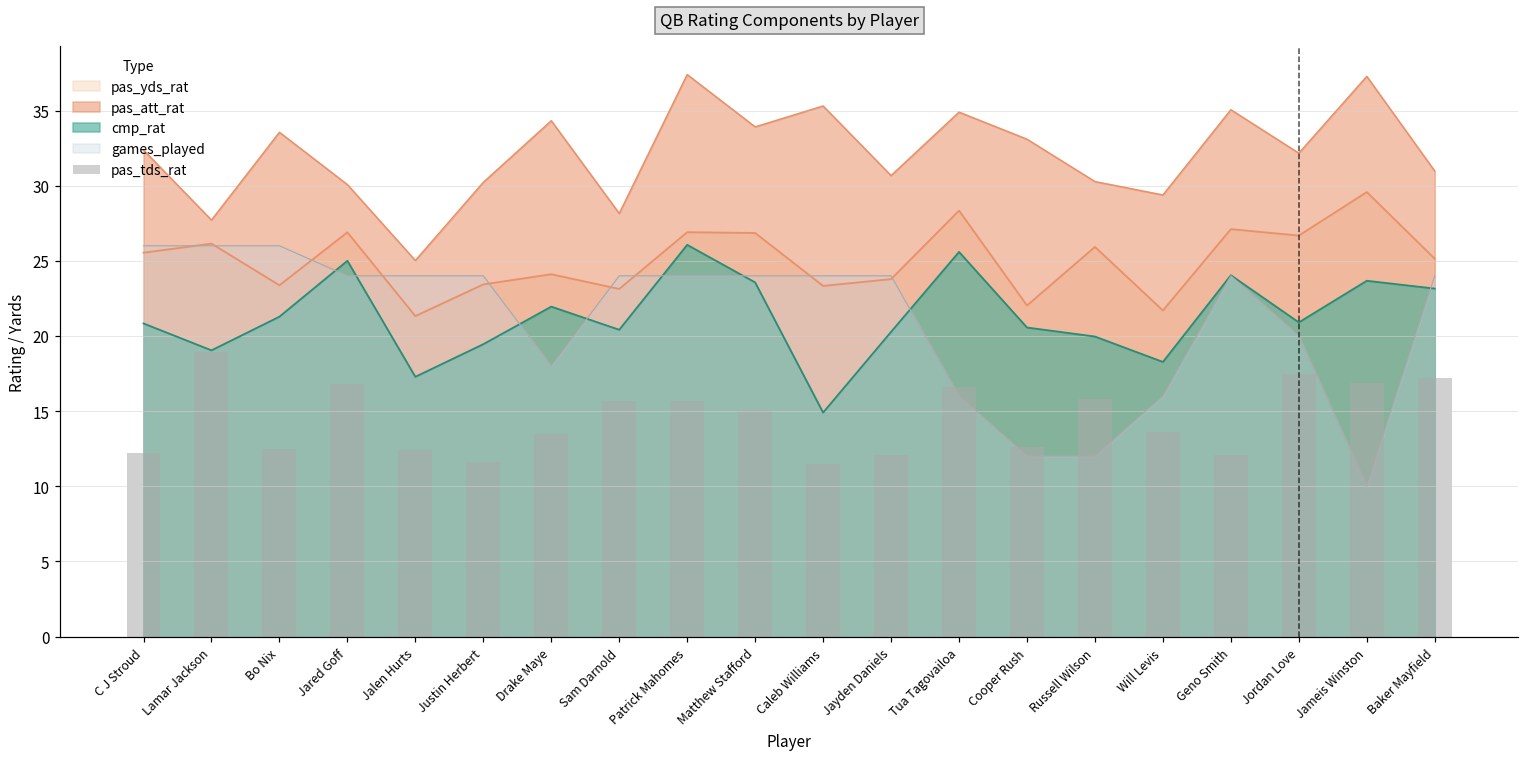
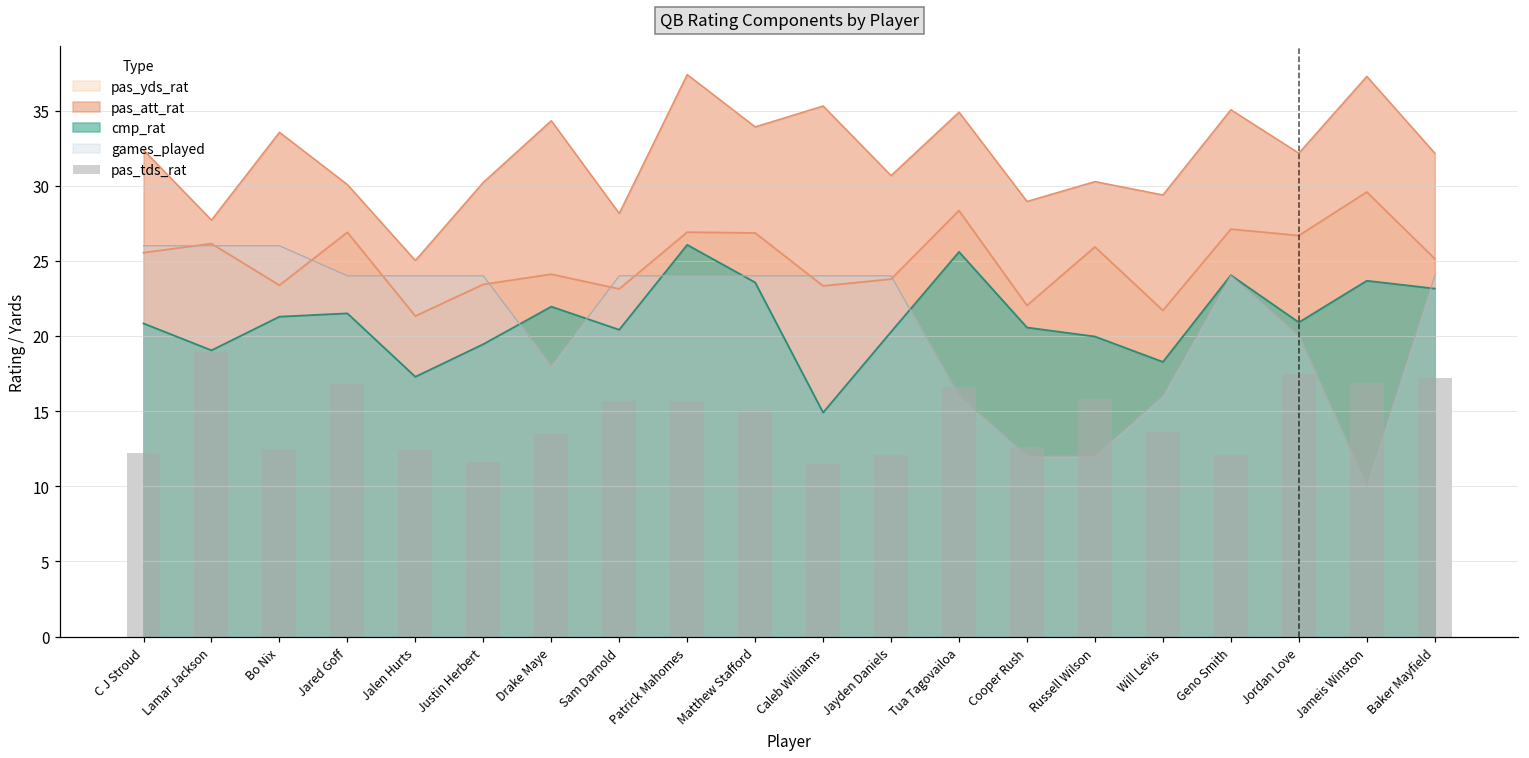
  {
    "pas_tds_rat": {
      "C J Stroud": 12.2,
      "Lamar Jackson": 18.9,
      "Bo Nix": 12.5,
      "Jared Goff": 16.8,
      "Jalen Hurts": 12.4,
      "Justin Herbert": 11.6,
      "Drake Maye": 13.5,
      "Sam Darnold": 15.7,
      "Patrick Mahomes": 15.7,
      "Matthew Stafford": 15.1,
      "Caleb Williams": 11.5,
      "Jayden Daniels": 12.1,
      "Tua Tagovailoa": 16.6,
      "Cooper Rush": 12.6,
      "Russell Wilson": 15.8,
      "Will Levis": 13.6,
      "Geno Smith": 12.1,
      "Jordan Love": 17.5,
      "Jameis Winston": 16.9,
      "Baker Mayfield": 17.2
    },
    "pas_att_rat": {
      "C J Stroud": 32.4,
      "Lamar Jackson": 27.7,
      "Bo Nix": 33.6,
      "Jared Goff": 30.1,
      "Jalen Hurts": 25.0,
      "Justin Herbert": 30.2,
      "Drake Maye": 34.3,
      "Sam Darnold": 28.2,
      "Patrick Mahomes": 37.4,
      "Matthew Stafford": 33.9,
      "Caleb Williams": 35.3,
      "Jayden Daniels": 30.7,
      "Tua Tagovailoa": 34.9,
-     "Cooper Rush": 33.1,
+     "Cooper Rush": 29.0,
      "Russell Wilson": 30.3,
      "Will Levis": 29.4,
      "Geno Smith": 35.1,
      "Jordan Love": 32.2,
      "Jameis Winston": 37.3,
-     "Baker Mayfield": 31.0
+     "Baker Mayfield": 32.2
    },
    "cmp_rat": {
      "C J Stroud": 20.8,
      "Lamar Jackson": 19.0,
      "Bo Nix": 21.3,
-     "Jared Goff": 25.0,
+     "Jared Goff": 21.5,
      "Jalen Hurts": 17.3,
      "Justin Herbert": 19.5,
      "Drake Maye": 22.0,
      "Sam Darnold": 20.4,
      "Patrick Mahomes": 26.1,
      "Matthew Stafford": 23.6,
      "Caleb Williams": 14.9,
      "Jayden Daniels": 20.3,
      "Tua Tagovailoa": 25.6,
      "Cooper Rush": 20.6,
      "Russell Wilson": 20.0,
      "Will Levis": 18.3,
      "Jordan Love": 20.9,
      "Jameis Winston": 23.7,
      "Baker Mayfield": 23.2
    }
  }
